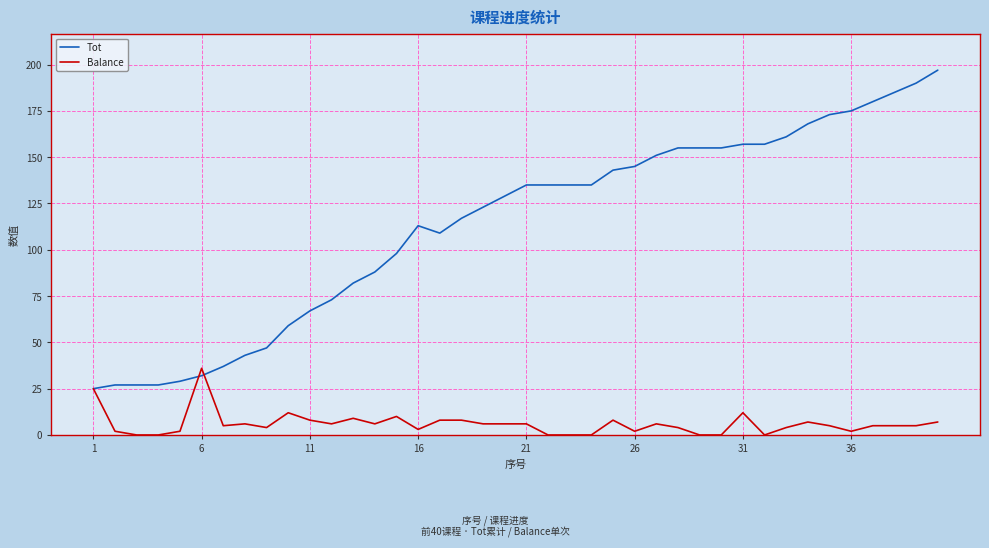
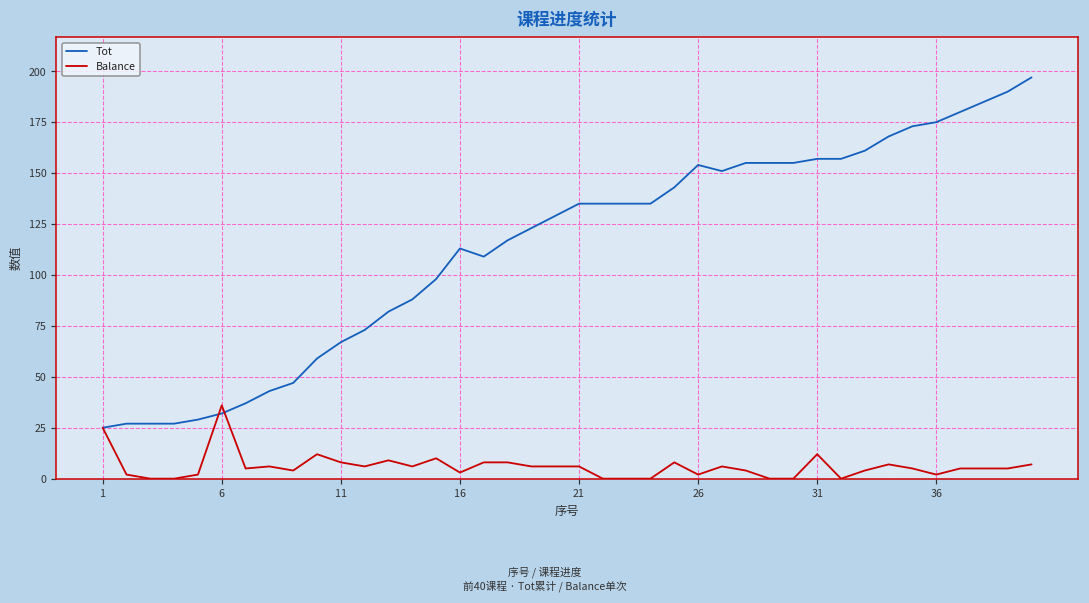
  {
    "Tot": {
      "6": 32,
      "11": 67,
      "16": 113,
      "21": 135,
-     "26": 145,
+     "26": 154,
      "31": 157,
      "36": 175
    },
    "Balance": {
      "6": 36,
      "11": 8,
      "16": 3,
      "21": 6,
      "26": 2,
      "31": 12,
      "36": 2
    }
  }
